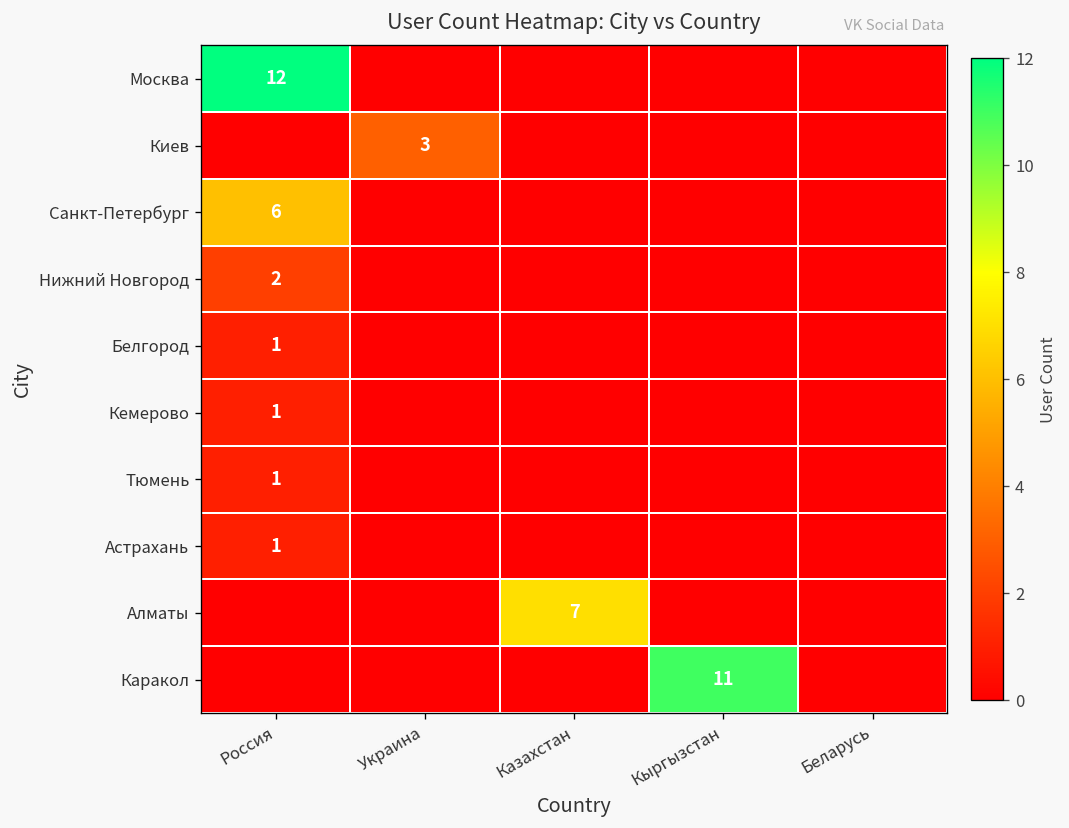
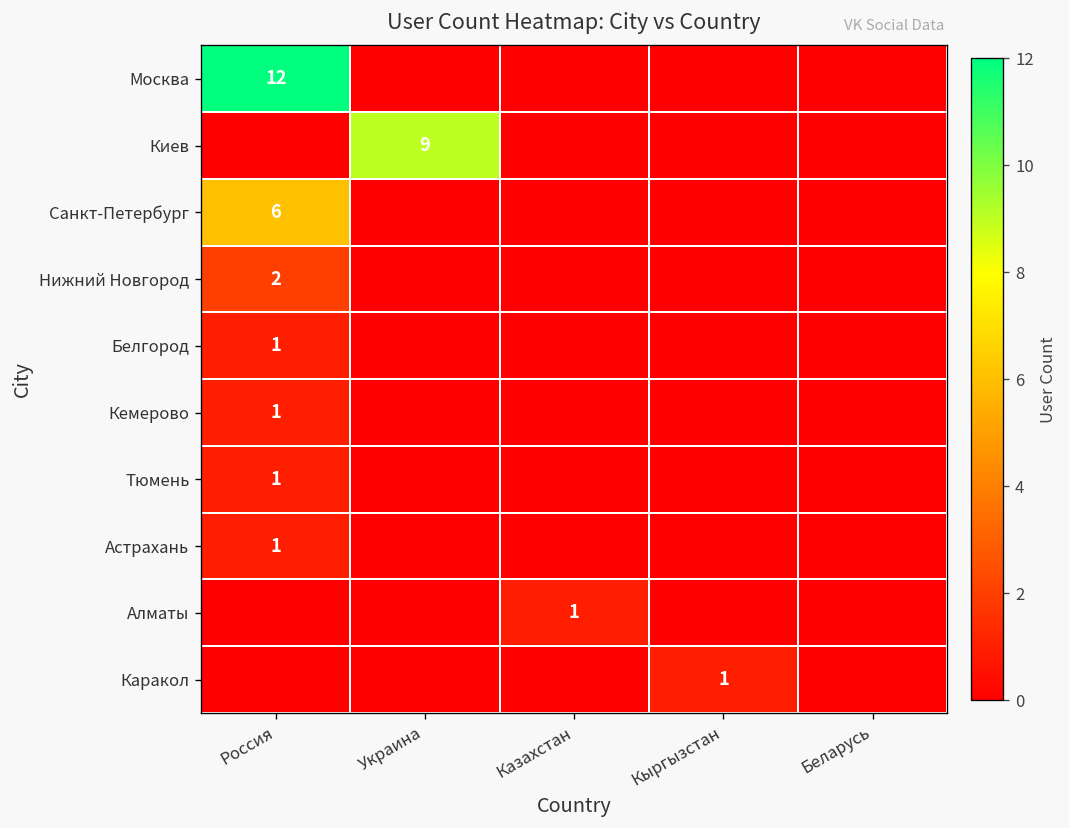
  {
    "Москва": {
      "Россия": 12
    },
    "Киев": {
-     "Украина": 3
+     "Украина": 9
    },
    "Санкт-Петербург": {
      "Россия": 6
    },
    "Нижний Новгород": {
      "Россия": 2
    },
    "Белгород": {
      "Россия": 1
    },
    "Кемерово": {
      "Россия": 1
    },
    "Тюмень": {
      "Россия": 1
    },
    "Астрахань": {
      "Россия": 1
    },
    "Алматы": {
-     "Казахстан": 7
+     "Казахстан": 1
    },
    "Каракол": {
-     "Кыргызстан": 11
+     "Кыргызстан": 1
    }
  }
